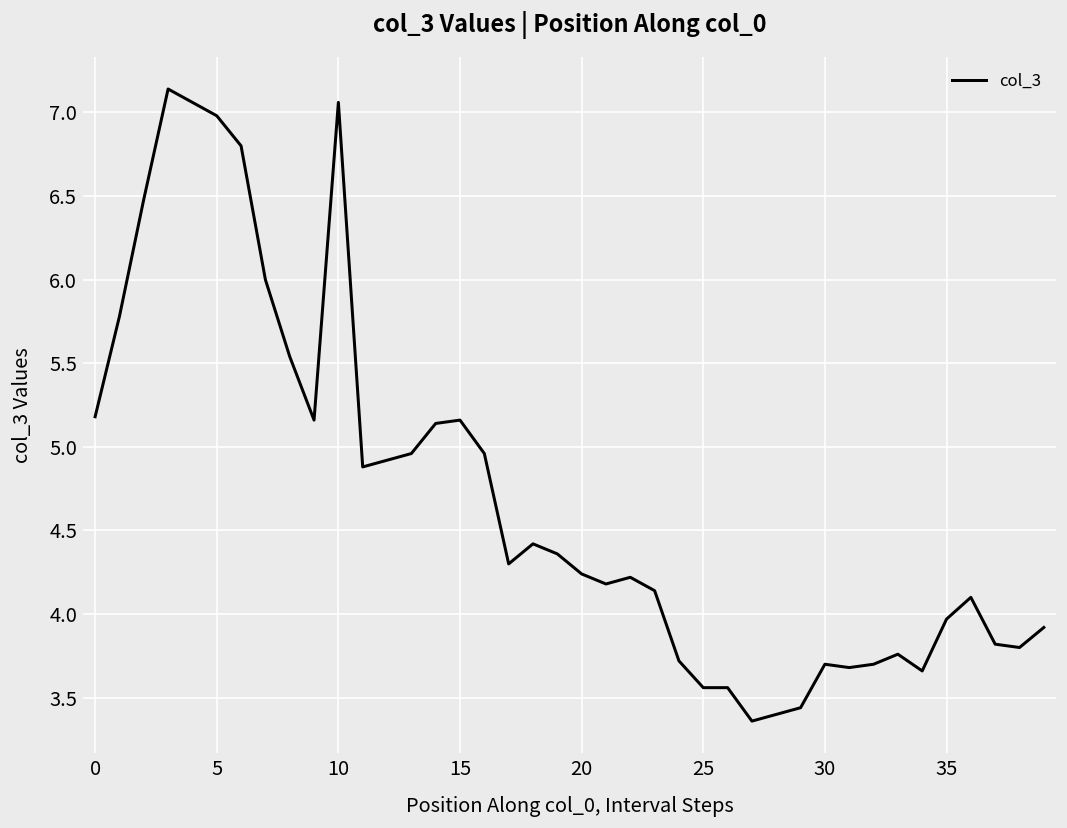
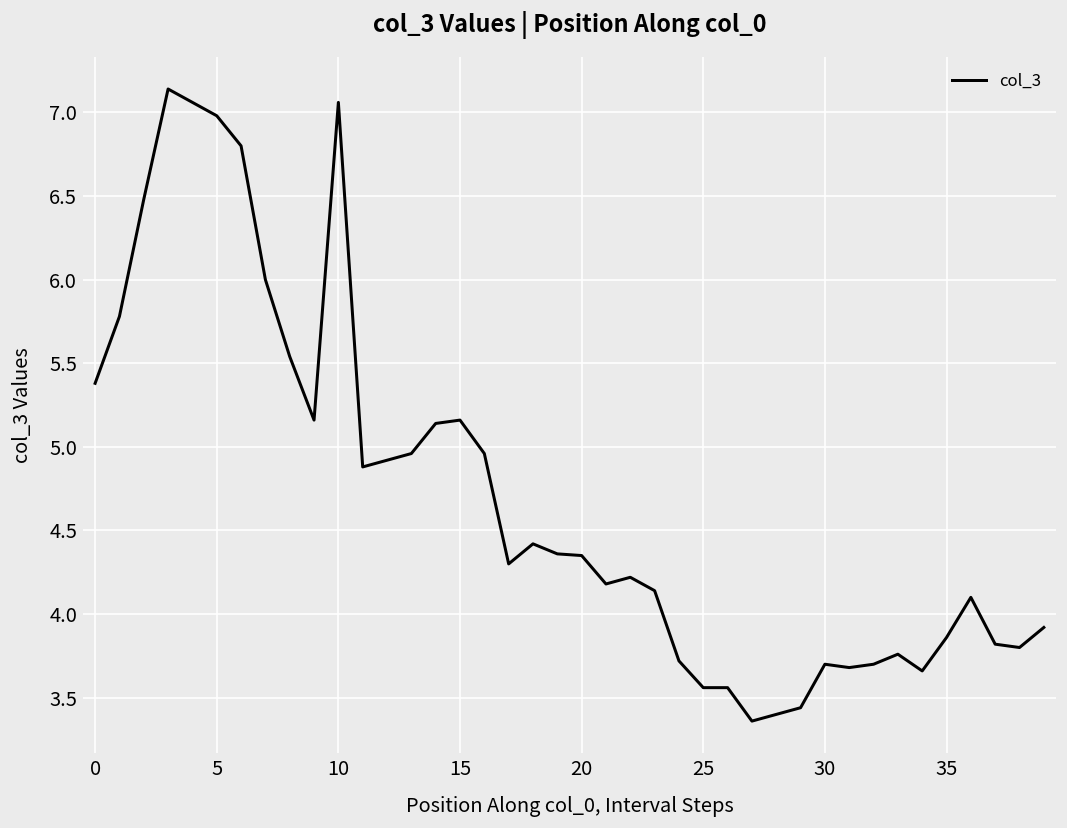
  {
-   "0": 5.18,
+   "0": 5.38,
    "5": 6.98,
    "10": 7.06,
    "15": 5.16,
-   "20": 4.24,
+   "20": 4.35,
    "25": 3.56,
    "30": 3.70,
-   "35": 3.97
+   "35": 3.86
  }
